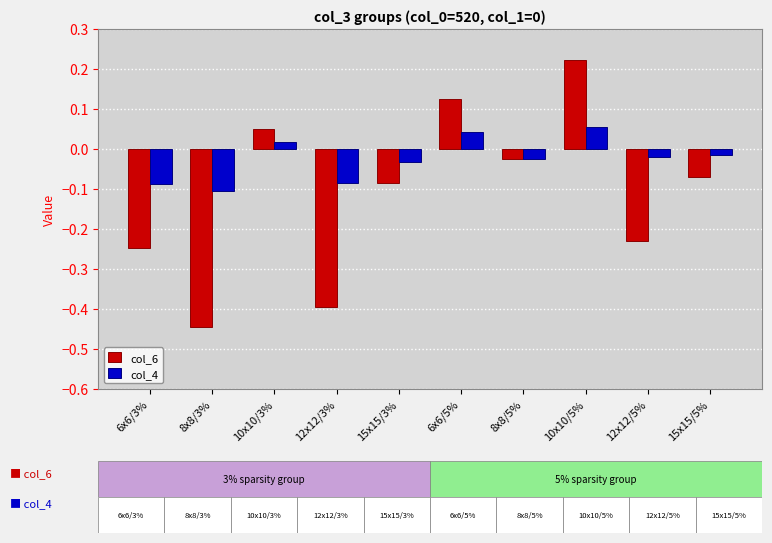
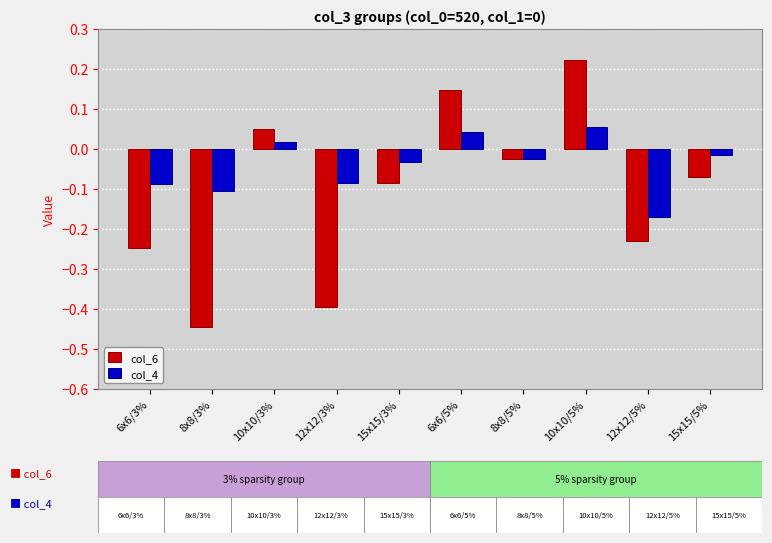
  {
    "col_6": {
      "6x6/3%": -0.25,
      "8x8/3%": -0.44,
      "10x10/3%": 0.05,
      "12x12/3%": -0.40,
      "15x15/3%": -0.09,
-     "6x6/5%": 0.13,
+     "6x6/5%": 0.15,
      "8x8/5%": -0.03,
      "10x10/5%": 0.22,
      "12x12/5%": -0.23,
      "15x15/5%": -0.07
    },
    "col_4": {
      "6x6/3%": -0.09,
      "8x8/3%": -0.11,
      "10x10/3%": 0.02,
      "12x12/3%": -0.09,
      "15x15/3%": -0.03,
      "6x6/5%": 0.04,
      "8x8/5%": -0.03,
      "10x10/5%": 0.06,
-     "12x12/5%": -0.02,
+     "12x12/5%": -0.17,
      "15x15/5%": -0.01
    }
  }
